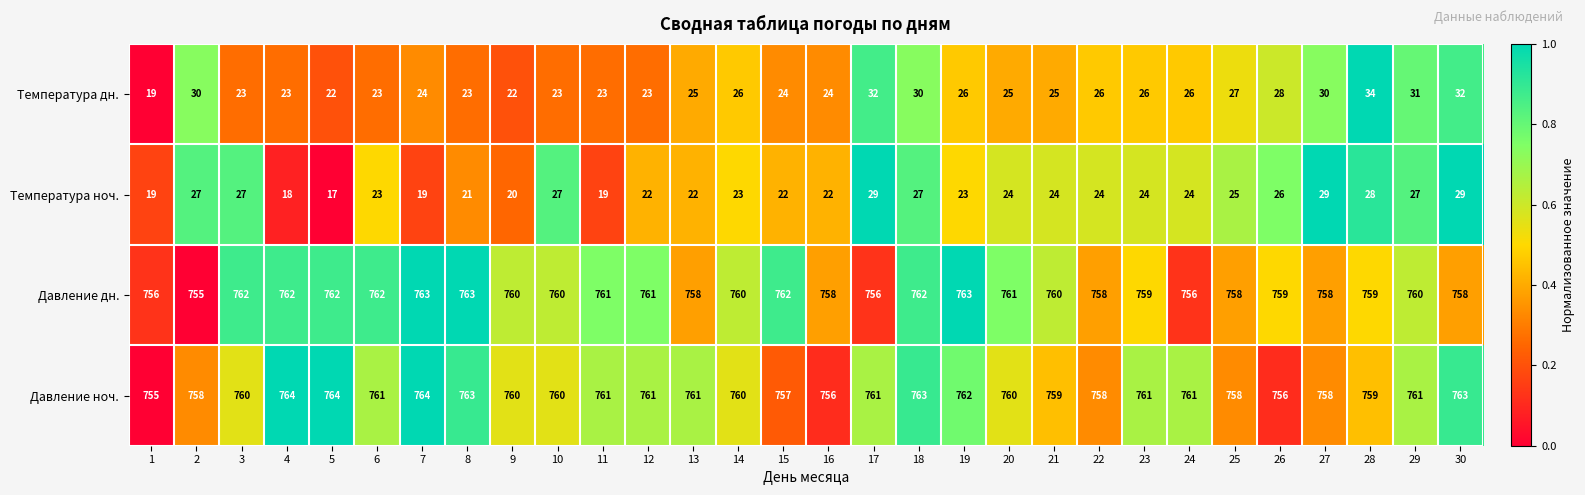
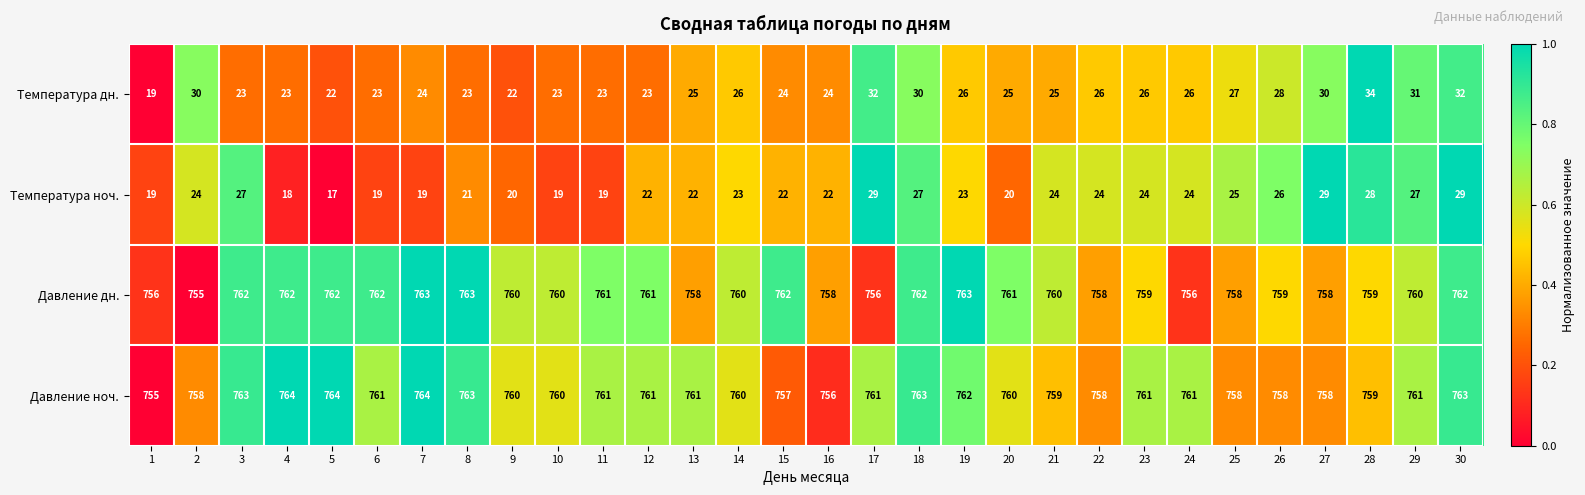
  {
    "Температура дн.": {
      "1": 19,
      "2": 30,
      "3": 23,
      "4": 23,
      "5": 22,
      "6": 23,
      "7": 24,
      "8": 23,
      "9": 22,
      "10": 23,
      "11": 23,
      "12": 23,
      "13": 25,
      "14": 26,
      "15": 24,
      "16": 24,
      "17": 32,
      "18": 30,
      "19": 26,
      "20": 25,
      "21": 25,
      "22": 26,
      "23": 26,
      "24": 26,
      "25": 27,
      "26": 28,
      "27": 30,
      "28": 34,
      "29": 31,
      "30": 32
    },
    "Температура ноч.": {
      "1": 19,
-     "2": 27,
+     "2": 24,
      "3": 27,
      "4": 18,
      "5": 17,
-     "6": 23,
+     "6": 19,
      "7": 19,
      "8": 21,
      "9": 20,
-     "10": 27,
+     "10": 19,
      "11": 19,
      "12": 22,
      "13": 22,
      "14": 23,
      "15": 22,
      "16": 22,
      "17": 29,
      "18": 27,
      "19": 23,
-     "20": 24,
+     "20": 20,
      "21": 24,
      "22": 24,
      "23": 24,
      "24": 24,
      "25": 25,
      "26": 26,
      "27": 29,
      "28": 28,
      "29": 27,
      "30": 29
    },
    "Давление дн.": {
      "1": 756,
      "2": 755,
      "3": 762,
      "4": 762,
      "5": 762,
      "6": 762,
      "7": 763,
      "8": 763,
      "9": 760,
      "10": 760,
      "11": 761,
      "12": 761,
      "13": 758,
      "14": 760,
      "15": 762,
      "16": 758,
      "17": 756,
      "18": 762,
      "19": 763,
      "20": 761,
      "21": 760,
      "22": 758,
      "23": 759,
      "24": 756,
      "25": 758,
      "26": 759,
      "27": 758,
      "28": 759,
      "29": 760,
-     "30": 758
+     "30": 762
    },
    "Давление ноч.": {
      "1": 755,
      "2": 758,
-     "3": 760,
+     "3": 763,
      "4": 764,
      "5": 764,
      "6": 761,
      "7": 764,
      "8": 763,
      "9": 760,
      "10": 760,
      "11": 761,
      "12": 761,
      "13": 761,
      "14": 760,
      "15": 757,
      "16": 756,
      "17": 761,
      "18": 763,
      "19": 762,
      "20": 760,
      "21": 759,
      "22": 758,
      "23": 761,
      "24": 761,
      "25": 758,
-     "26": 756,
+     "26": 758,
      "27": 758,
      "28": 759,
      "29": 761,
      "30": 763
    }
  }
